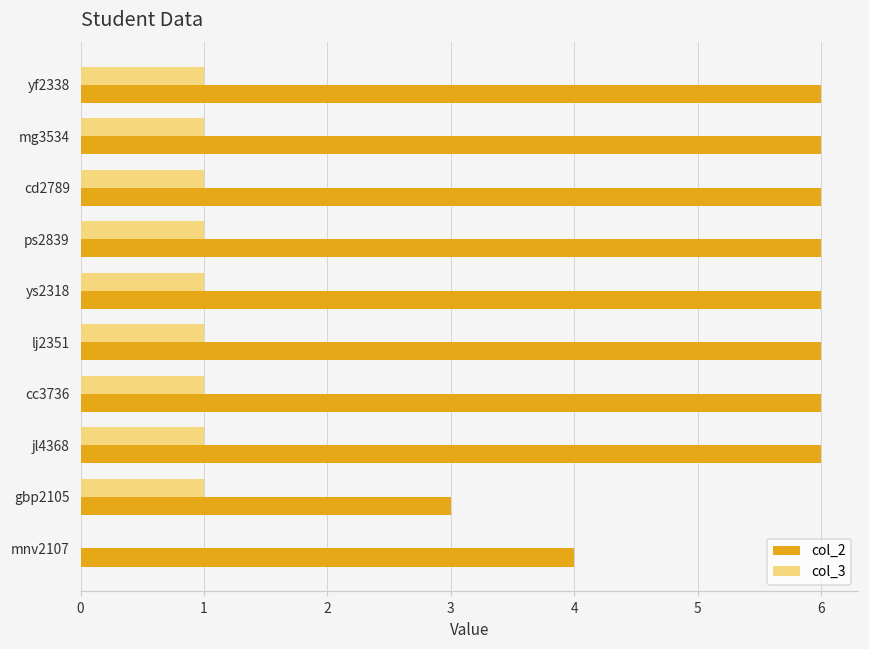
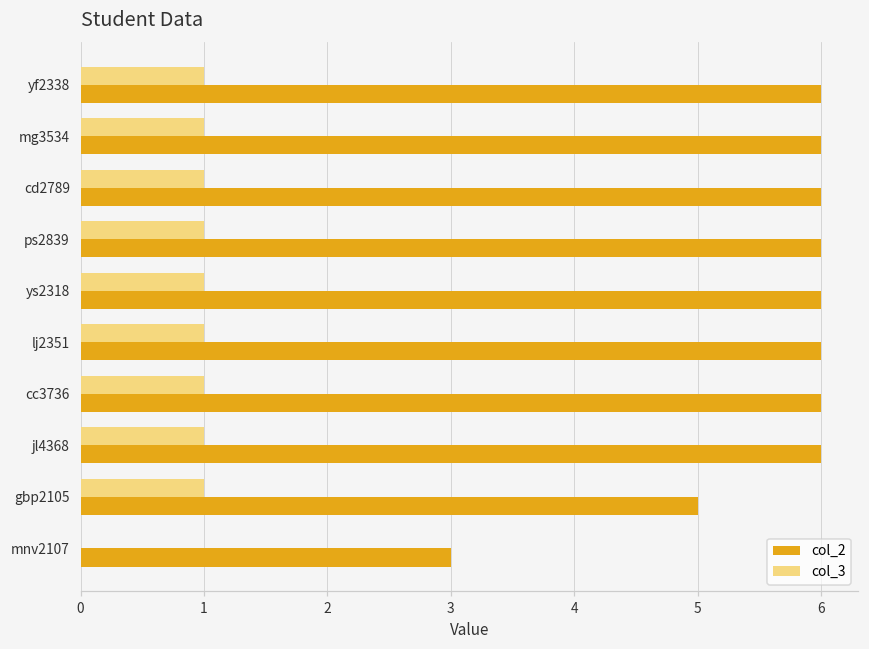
  {
    "col_2": {
      "yf2338": 6,
      "mg3534": 6,
      "cd2789": 6,
      "ps2839": 6,
      "ys2318": 6,
      "lj2351": 6,
      "cc3736": 6,
      "jl4368": 6,
-     "gbp2105": 3,
-     "mnv2107": 4
+     "gbp2105": 5,
+     "mnv2107": 3
    },
    "col_3": {
      "yf2338": 1,
      "mg3534": 1,
      "cd2789": 1,
      "ps2839": 1,
      "ys2318": 1,
      "lj2351": 1,
      "cc3736": 1,
      "jl4368": 1,
      "gbp2105": 1,
      "mnv2107": 0
    }
  }
